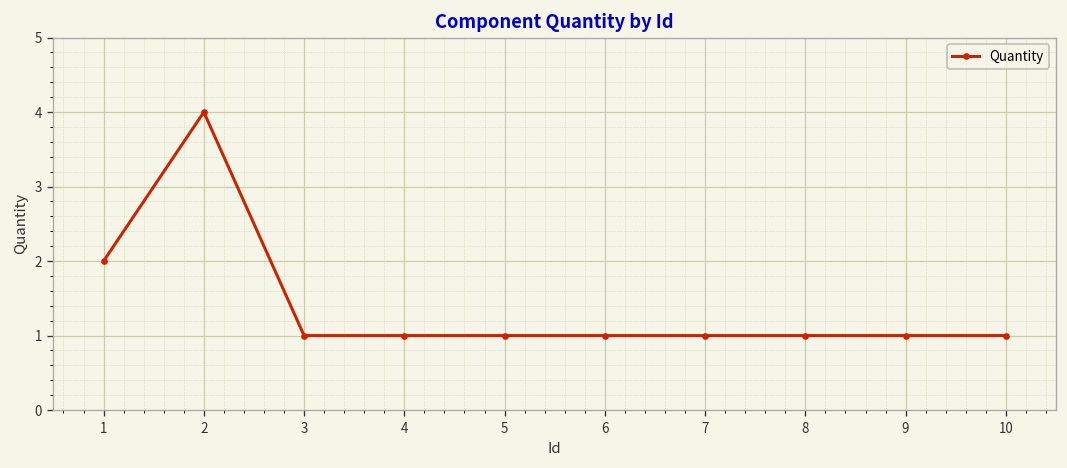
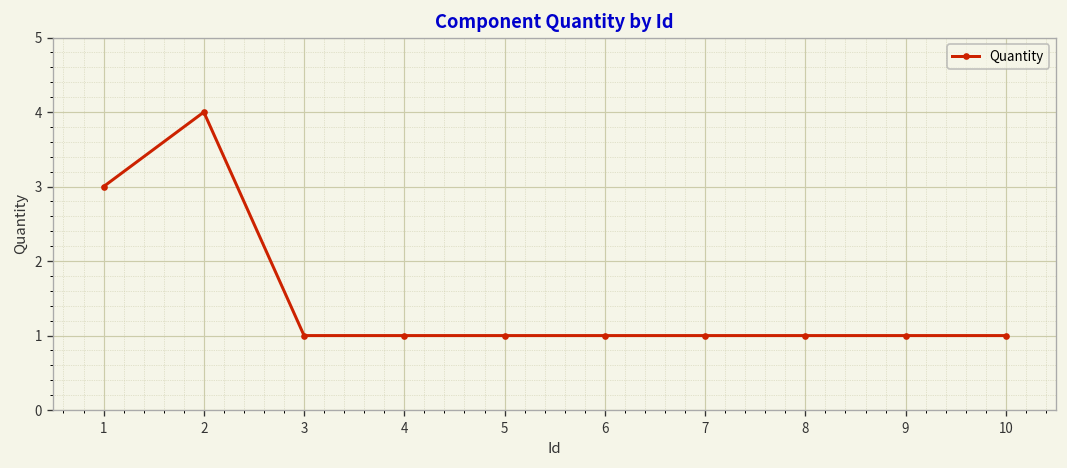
  {
-   "1": 2,
+   "1": 3,
    "2": 4,
    "3": 1,
    "4": 1,
    "5": 1,
    "6": 1,
    "7": 1,
    "8": 1,
    "9": 1,
    "10": 1
  }
